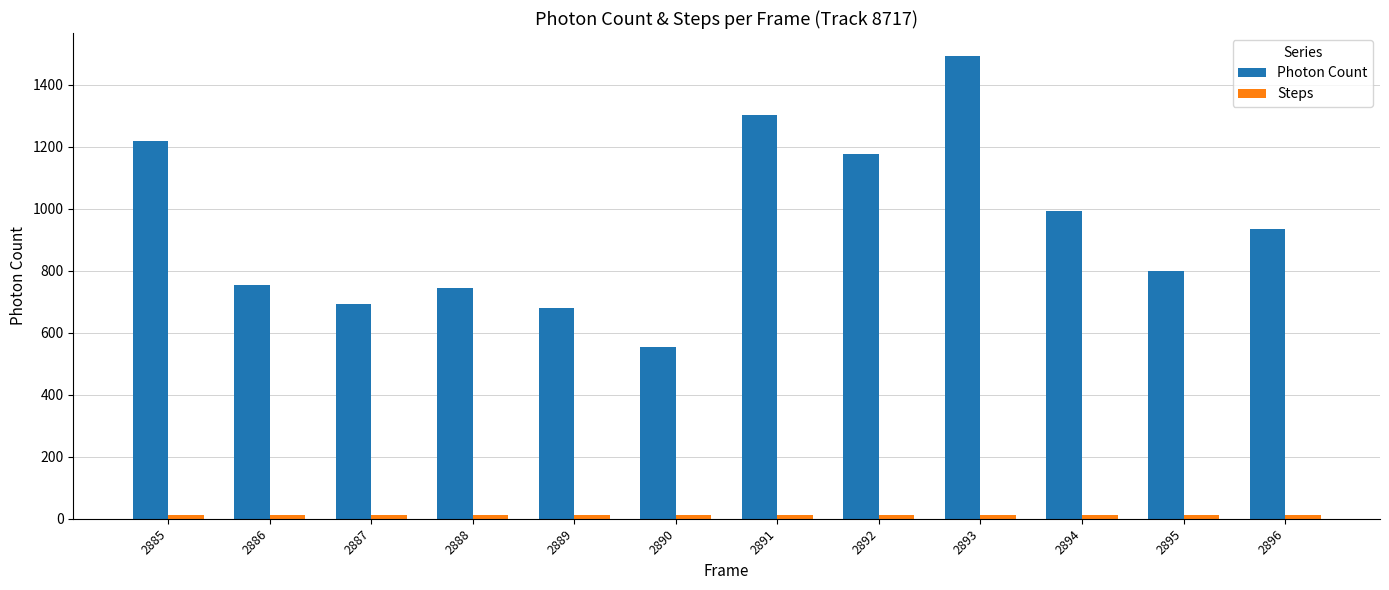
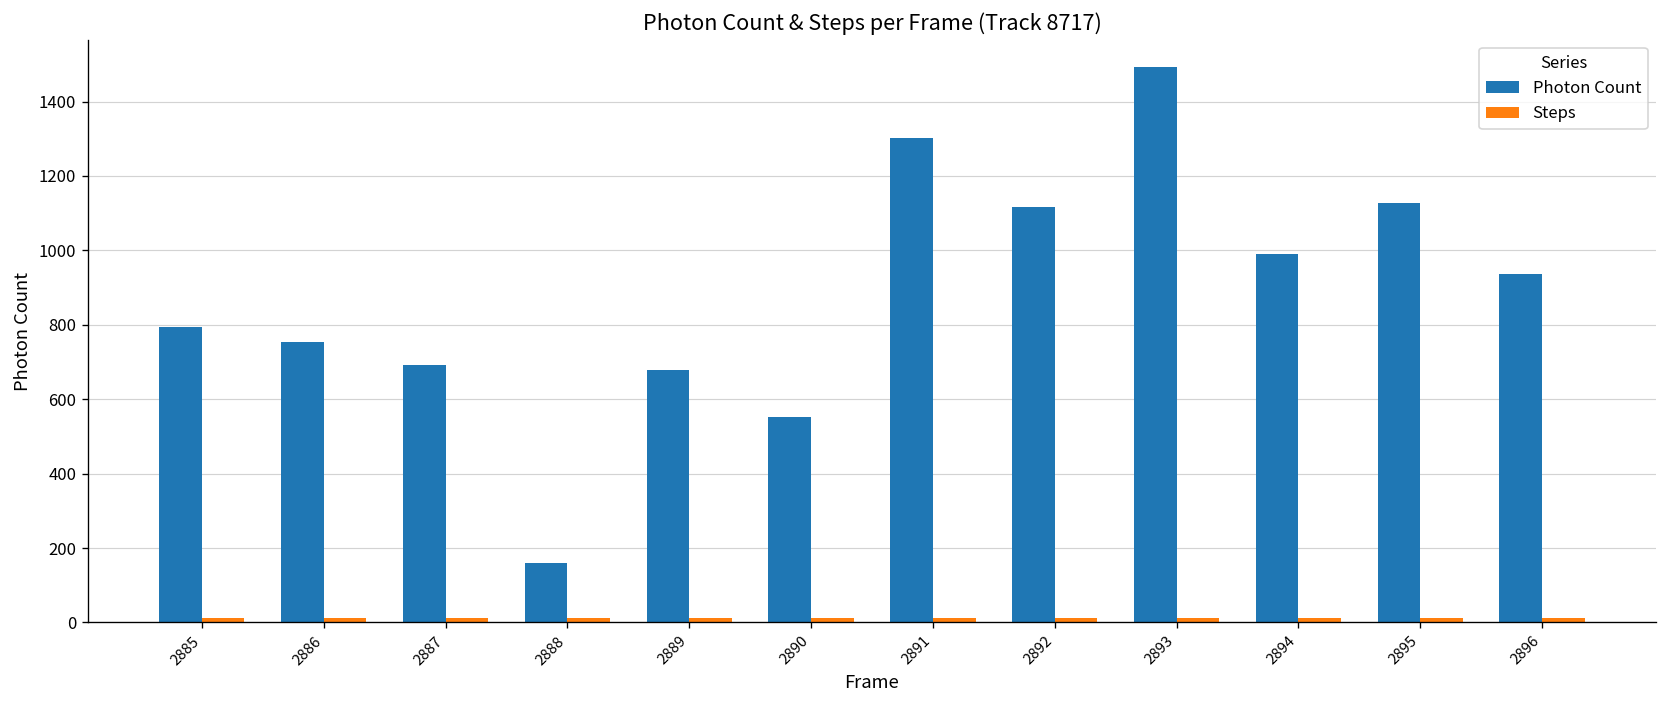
  {
    "Photon Count": {
-     "2885": 1220,
+     "2885": 790,
      "2886": 750,
      "2887": 690,
-     "2888": 740,
+     "2888": 160,
      "2889": 680,
      "2890": 550,
      "2891": 1300,
-     "2892": 1170,
+     "2892": 1120,
      "2893": 1490,
      "2894": 990,
-     "2895": 800,
+     "2895": 1130,
      "2896": 940
    },
    "Steps": {
      "2885": 10,
      "2886": 10,
      "2887": 10,
      "2888": 10,
      "2889": 10,
      "2890": 10,
      "2891": 10,
      "2892": 10,
      "2893": 10,
      "2894": 10,
      "2895": 10,
      "2896": 10
    }
  }
